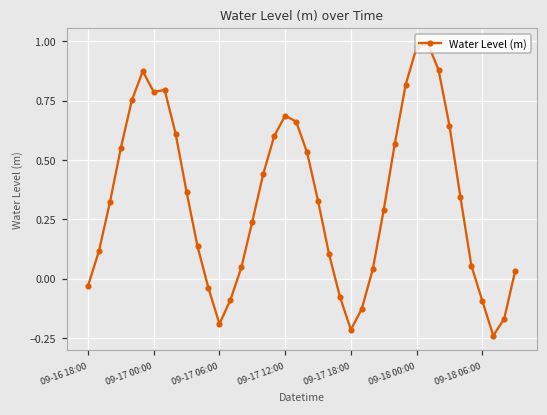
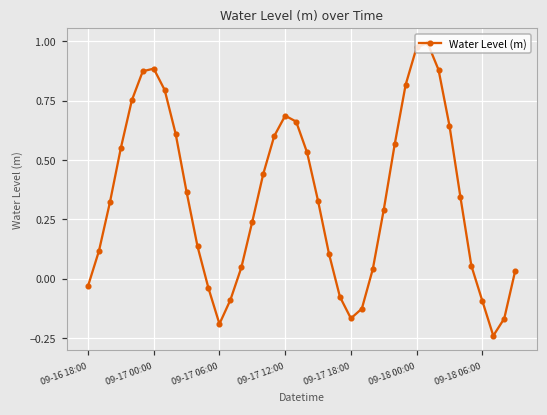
  {
    "09-16 18:00": -0.03,
-   "09-17 00:00": 0.79,
+   "09-17 00:00": 0.88,
    "09-17 06:00": -0.19,
    "09-17 12:00": 0.69,
-   "09-17 18:00": -0.21,
+   "09-17 18:00": -0.17,
    "09-18 06:00": -0.09
  }
